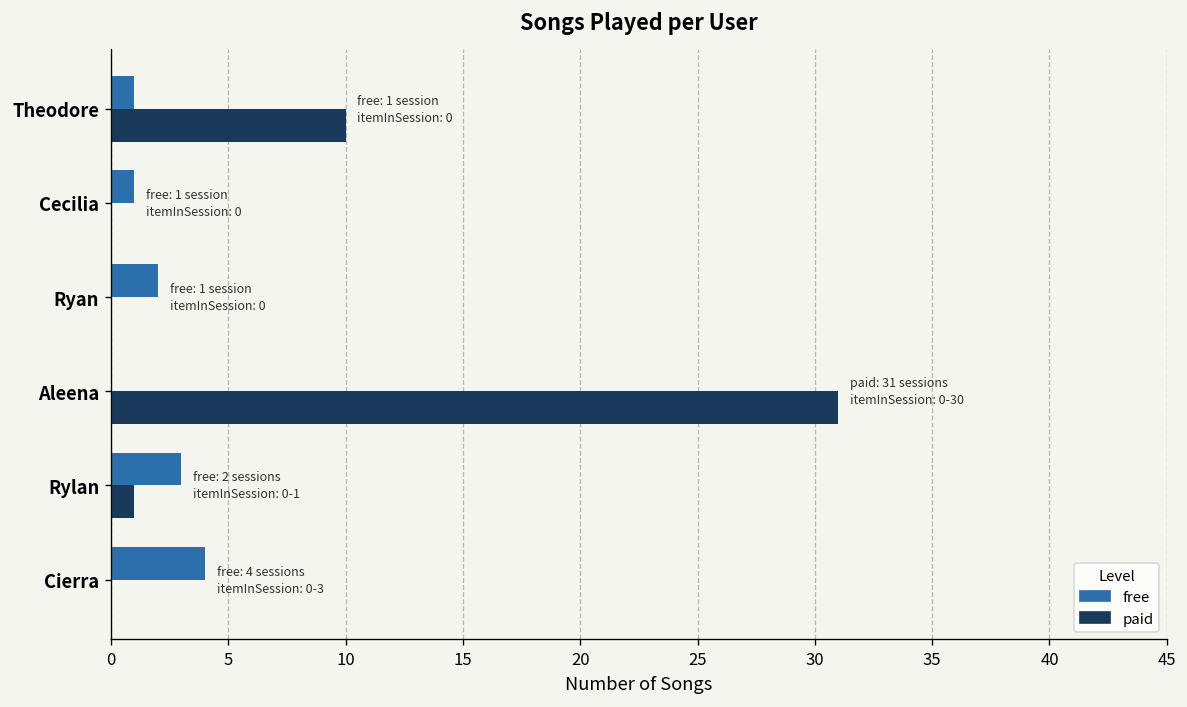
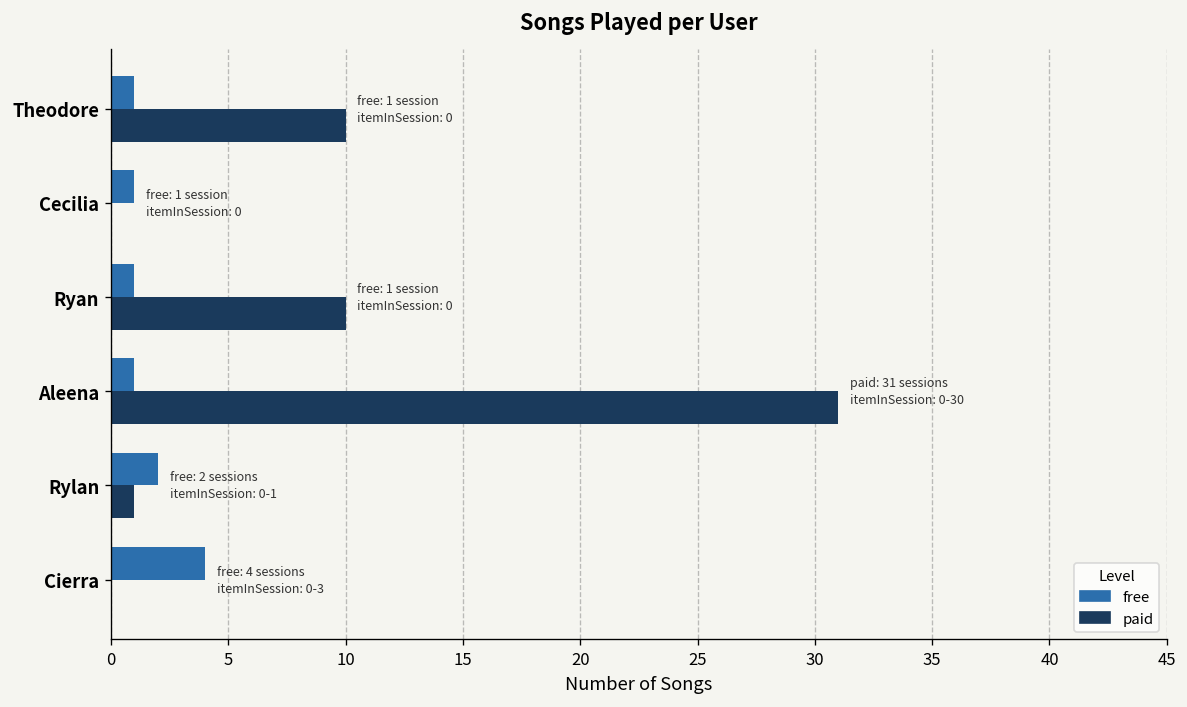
  {
    "free": {
      "Theodore": 1,
-     "Ryan": 2,
-     "Aleena": 0,
-     "Rylan": 3
+     "Ryan": 1,
+     "Aleena": 1,
+     "Rylan": 2
    },
    "paid": {
      "Cecilia": 0,
-     "Ryan": 0,
+     "Ryan": 10,
      "Rylan": 1,
      "Cierra": 0
    }
  }
